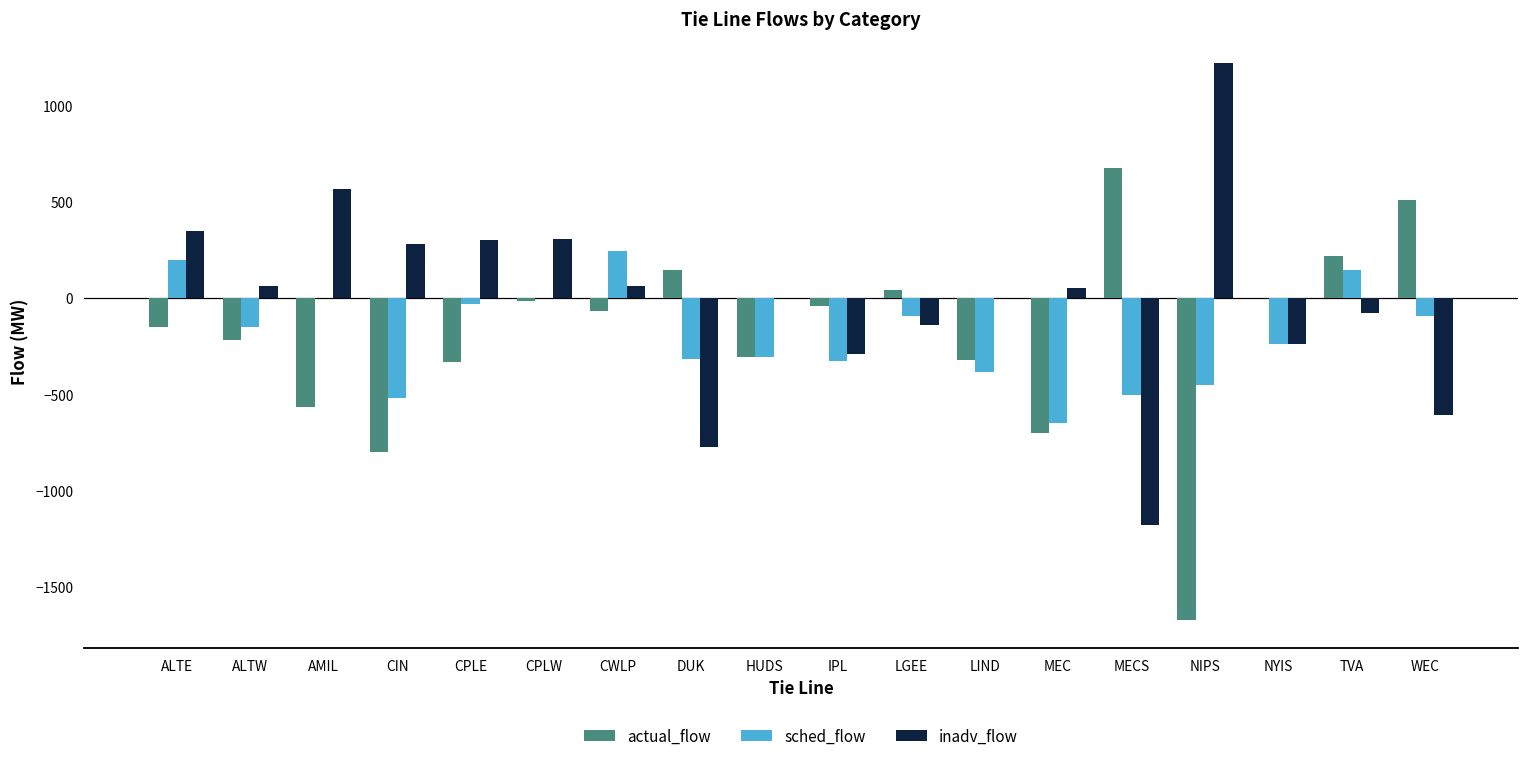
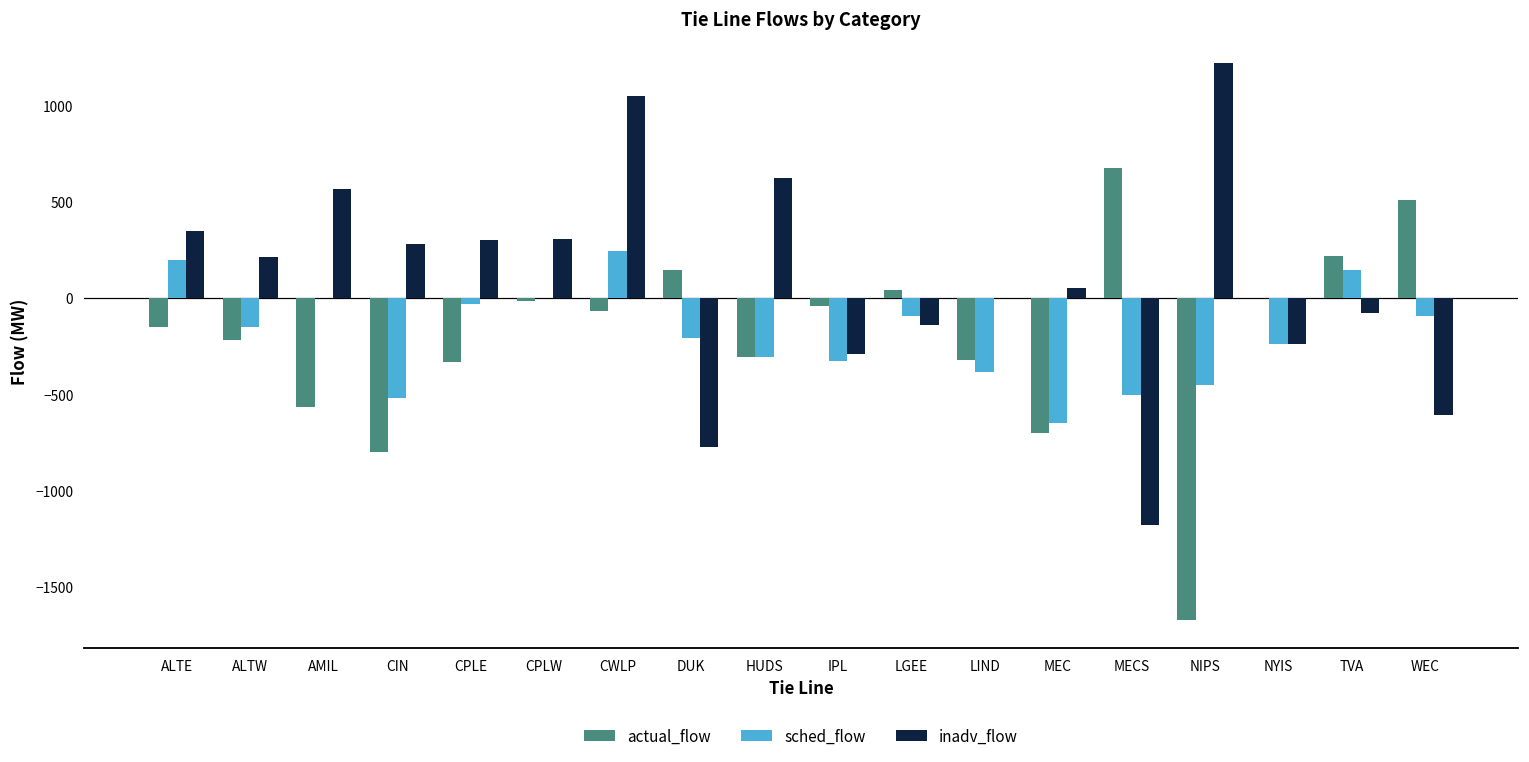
  {
    "actual_flow": {
      "ALTE": -150,
      "ALTW": -220,
      "AMIL": -570,
      "CIN": -800,
      "CPLE": -330,
      "CWLP": -70,
      "DUK": 150,
      "HUDS": -300,
      "IPL": -40,
      "LGEE": 40,
      "LIND": -320,
      "MEC": -700,
      "MECS": 680,
      "NIPS": -1670,
      "TVA": 220,
      "WEC": 510
    },
    "sched_flow": {
      "ALTE": 200,
      "ALTW": -150,
      "AMIL": 0,
      "CIN": -520,
      "CPLE": -30,
      "CPLW": 0,
      "CWLP": 250,
-     "DUK": -320,
+     "DUK": -210,
      "HUDS": -300,
      "IPL": -330,
      "LGEE": -90,
      "LIND": -380,
      "MEC": -650,
      "MECS": -500,
      "NIPS": -450,
      "NYIS": -240,
      "TVA": 140,
      "WEC": -90
    },
    "inadv_flow": {
      "ALTE": 350,
-     "ALTW": 70,
+     "ALTW": 210,
      "AMIL": 570,
      "CIN": 280,
      "CPLE": 300,
      "CPLW": 310,
-     "CWLP": 70,
+     "CWLP": 1050,
      "DUK": -770,
-     "HUDS": 0,
+     "HUDS": 630,
      "IPL": -290,
      "LGEE": -140,
      "LIND": 0,
      "MEC": 50,
      "MECS": -1180,
      "NIPS": 1220,
      "NYIS": -240,
      "TVA": -80,
      "WEC": -610
    }
  }
